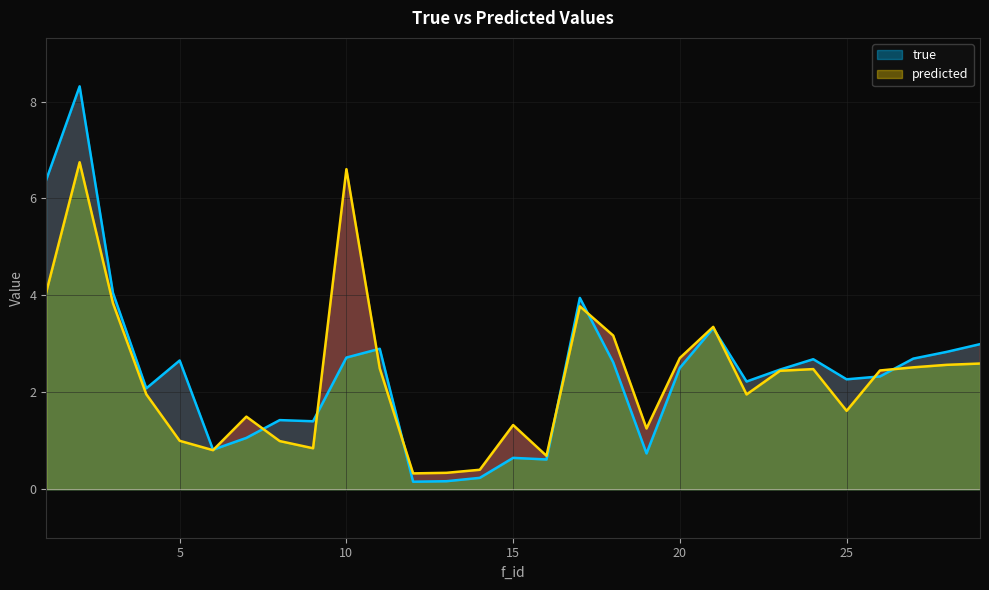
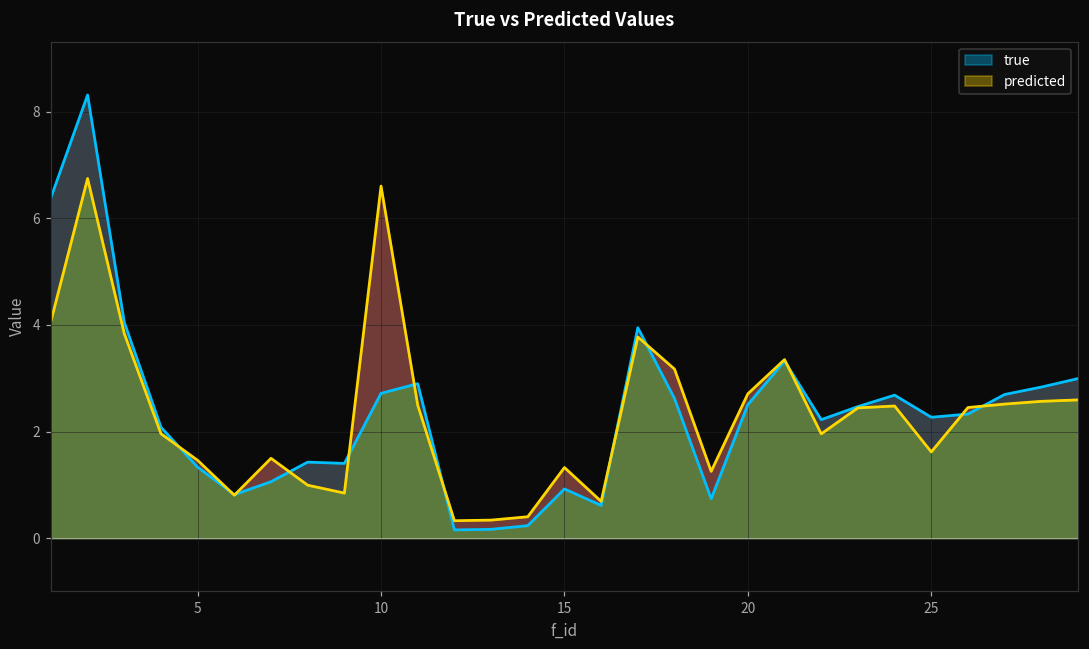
  {
    "true": {
-     "5": 2.7,
+     "5": 1.3,
      "10": 2.7,
-     "15": 0.6,
+     "15": 0.9,
      "20": 2.5,
      "25": 2.3
    },
    "predicted": {
-     "5": 1.0,
+     "5": 1.5,
      "10": 6.6,
      "15": 1.3,
      "20": 2.7,
      "25": 1.6
    }
  }
